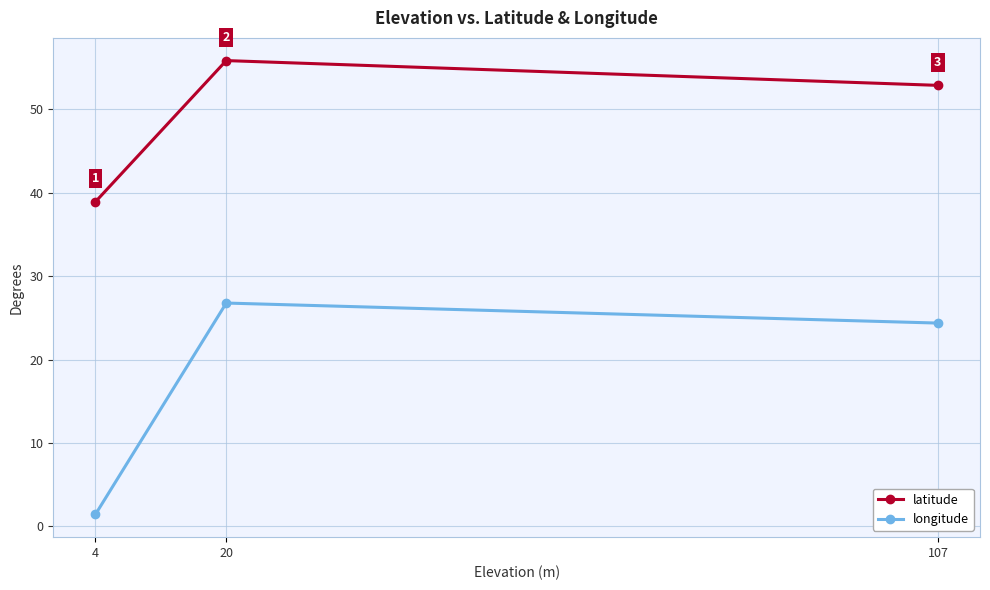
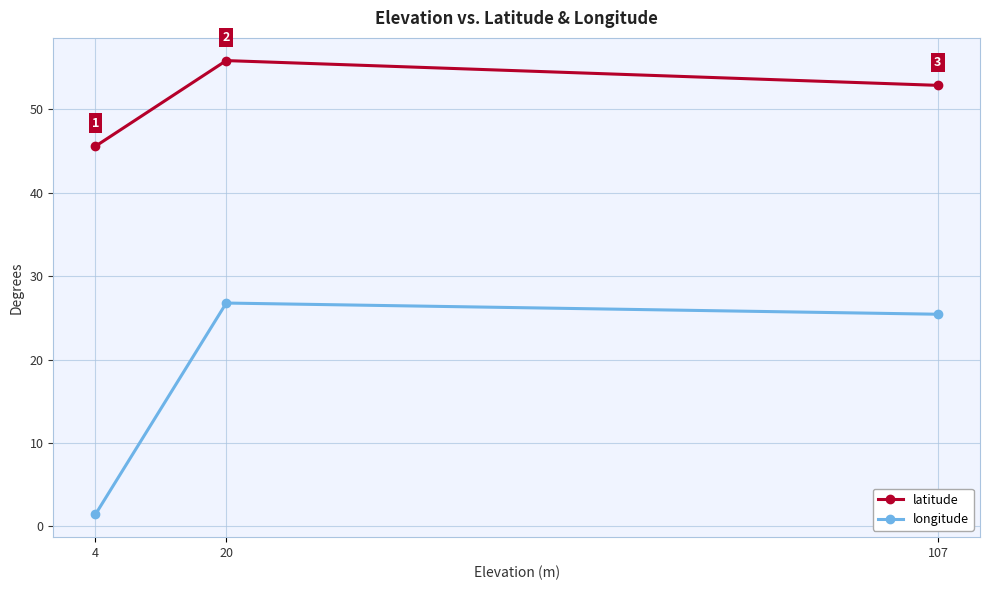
  {
    "latitude": {
-     "4": 39
+     "4": 46
    },
    "longitude": {
      "4": 1,
      "20": 27,
-     "107": 24
+     "107": 25
    }
  }
